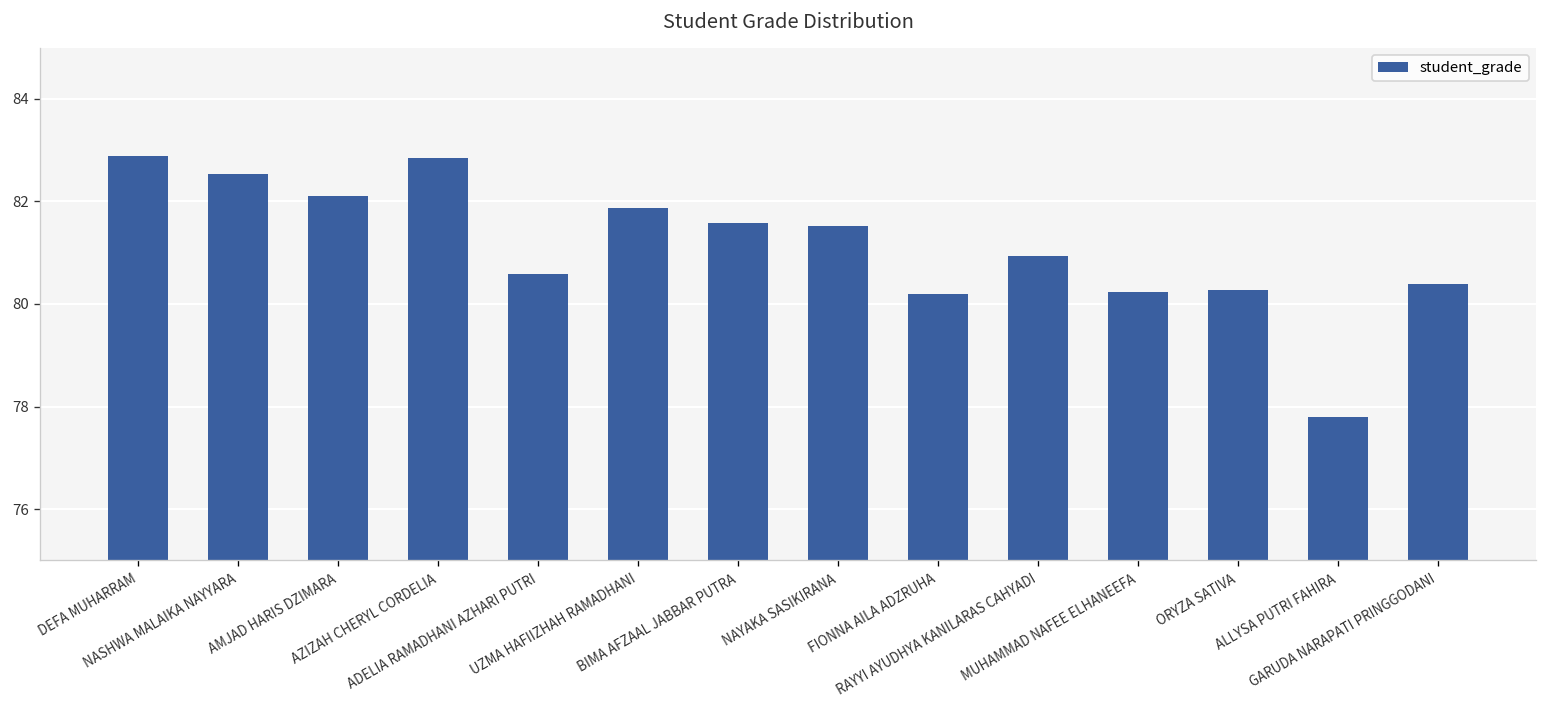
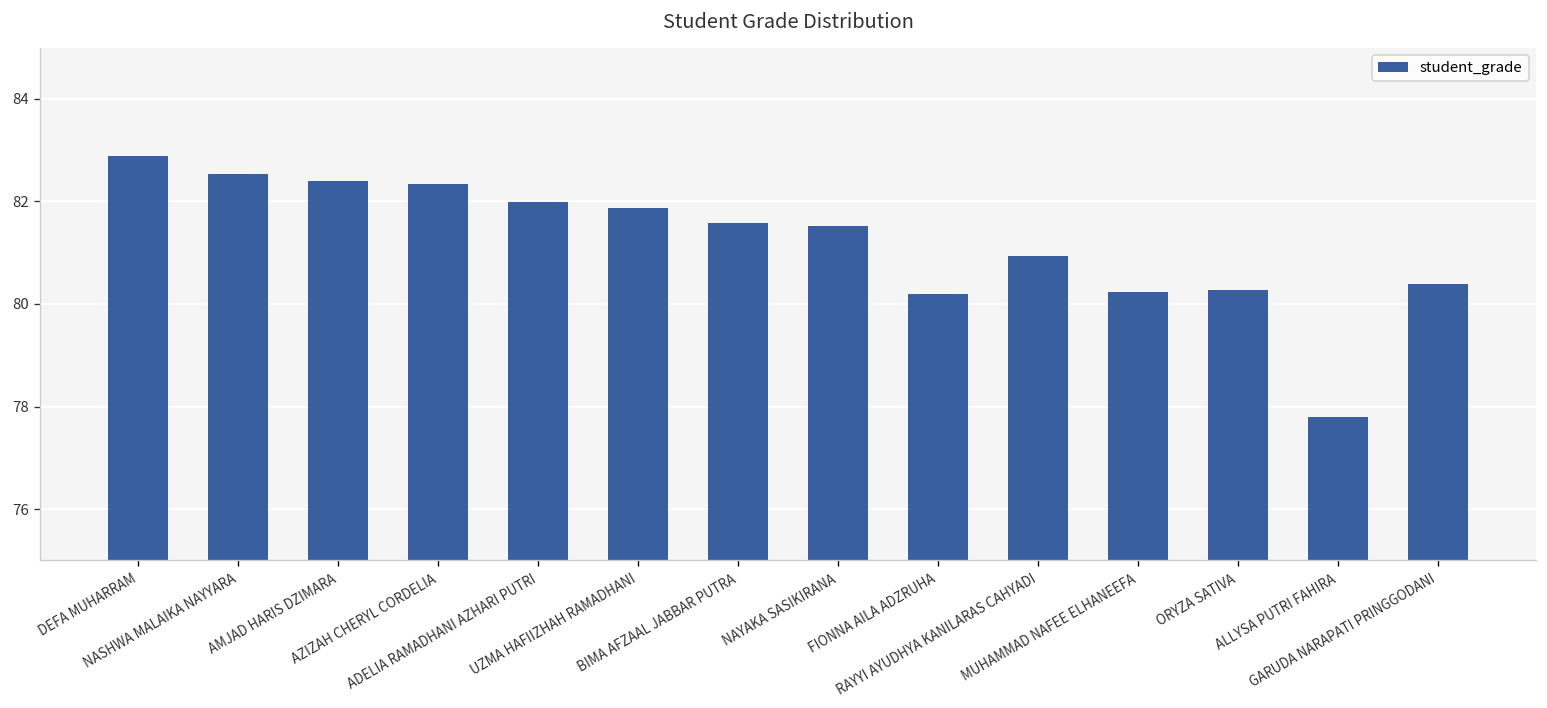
  {
    "DEFA MUHARRAM": 82.9,
    "NASHWA MALAIKA NAYYARA": 82.5,
-   "AMJAD HARIS DZIMARA": 82.1,
-   "AZIZAH CHERYL CORDELIA": 82.9,
-   "ADELIA RAMADHANI AZHARI PUTRI": 80.6,
+   "AMJAD HARIS DZIMARA": 82.4,
+   "AZIZAH CHERYL CORDELIA": 82.3,
+   "ADELIA RAMADHANI AZHARI PUTRI": 82.0,
    "UZMA HAFIIZHAH RAMADHANI": 81.9,
    "BIMA AFZAAL JABBAR PUTRA": 81.6,
    "NAYAKA SASIKIRANA": 81.5,
    "FIONNA AILA ADZRUHA": 80.2,
    "RAYYI AYUDHYA KANILARAS CAHYADI": 80.9,
    "MUHAMMAD NAFEE ELHANEEFA": 80.2,
    "ORYZA SATIVA": 80.3,
    "ALLYSA PUTRI FAHIRA": 77.8,
    "GARUDA NARAPATI PRINGGODANI": 80.4
  }
